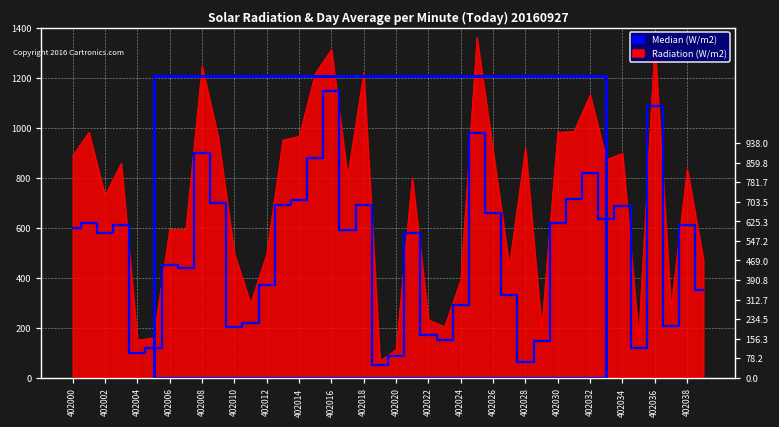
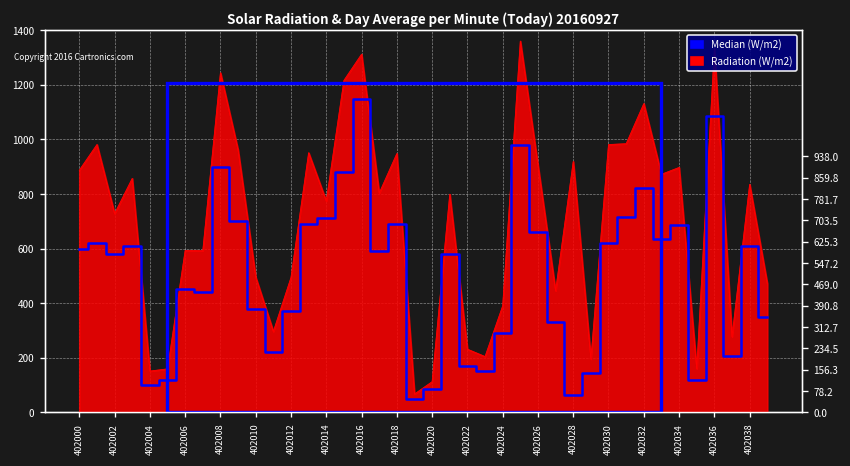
  {
    "Radiation (W/m2)": {
      "402000": 890,
      "402002": 730,
      "402004": 150,
      "402006": 590,
      "402008": 1240,
      "402010": 500,
      "402012": 490,
-     "402014": 960,
+     "402014": 770,
      "402016": 1310,
-     "402018": 1220,
+     "402018": 950,
      "402020": 110,
      "402022": 230,
      "402024": 390,
      "402026": 910,
      "402028": 920,
      "402030": 980,
      "402032": 1130,
      "402034": 900,
      "402038": 840
    },
    "Median (W/m2)": {
      "402000": 600,
      "402002": 580,
      "402004": 100,
      "402006": 450,
      "402008": 900,
-     "402010": 200,
+     "402010": 380,
      "402012": 370,
      "402014": 710,
      "402016": 1150,
      "402018": 690,
      "402020": 90,
      "402022": 170,
      "402024": 290,
      "402026": 660,
      "402028": 60,
      "402030": 620,
      "402032": 820,
      "402034": 690,
      "402036": 1090,
      "402038": 610
    }
  }
